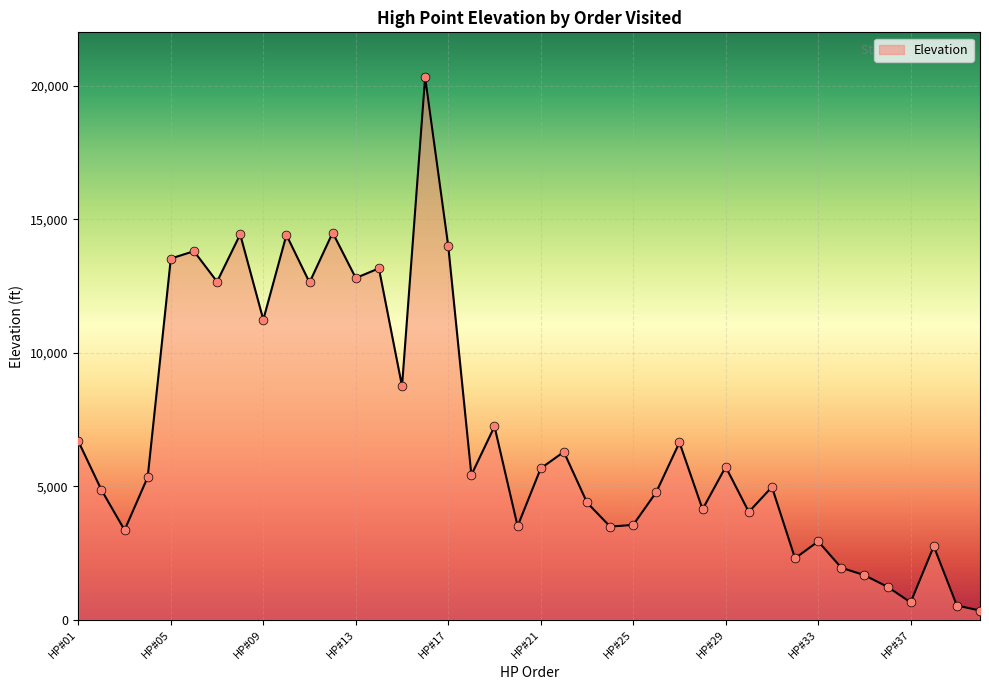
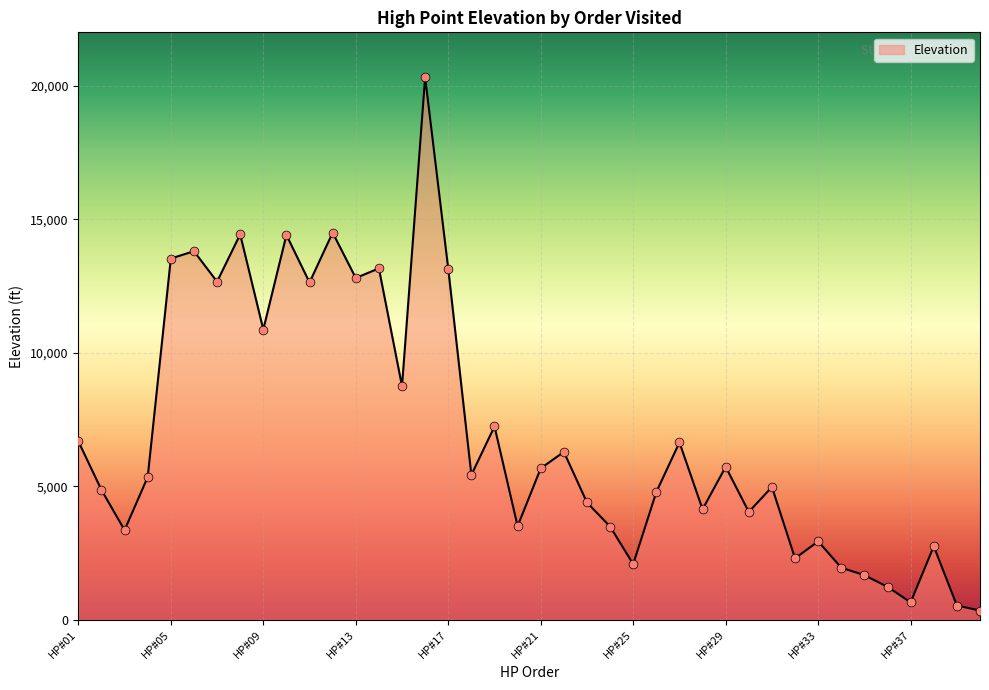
  {
    "HP#01": "6,700",
    "HP#05": "13,500",
-   "HP#09": "11,200",
+   "HP#09": "10,900",
    "HP#13": "12,800",
-   "HP#17": "14,000",
+   "HP#17": "13,100",
    "HP#21": "5,700",
-   "HP#25": "3,600",
+   "HP#25": "2,100",
    "HP#29": "5,700",
    "HP#33": "2,900",
    "HP#37": "700"
  }
